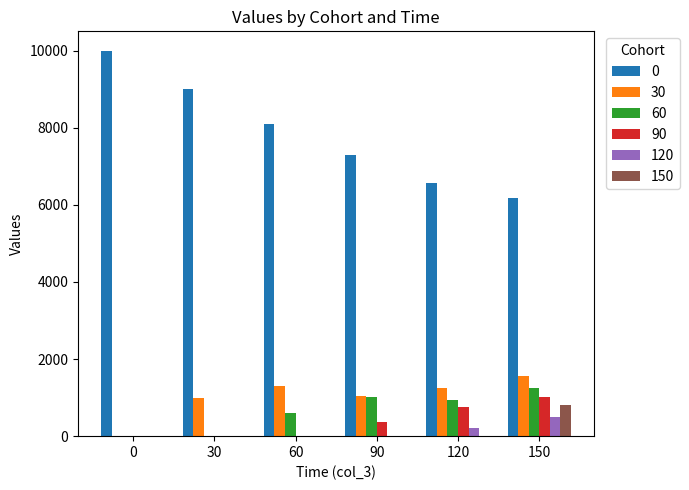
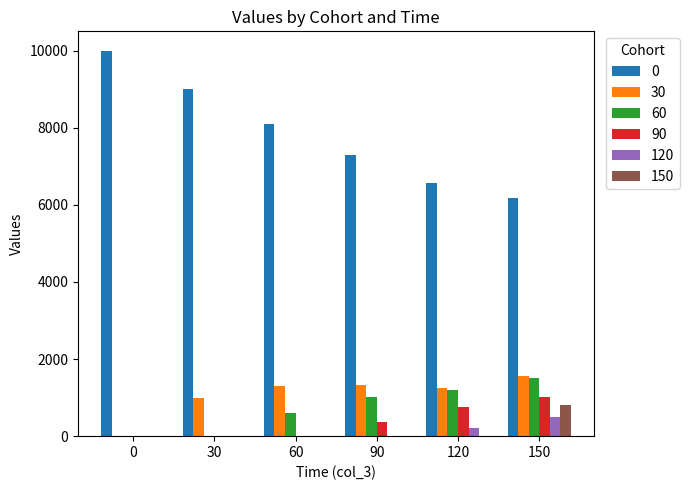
  {
    "0": {
      "0": 10000,
      "30": 9000,
      "60": 8100,
      "90": 7300,
      "120": 6600,
      "150": 6200
    },
    "30": {
      "0": 0,
      "30": 1000,
      "60": 1300,
-     "90": 1000,
+     "90": 1300,
      "120": 1300,
      "150": 1500
    },
    "60": {
      "0": 0,
      "30": 0,
      "60": 600,
      "90": 1000,
-     "120": 900,
-     "150": 1200
+     "120": 1200,
+     "150": 1500
    },
    "90": {
      "0": 0,
      "30": 0,
      "60": 0,
      "90": 400,
      "120": 800,
      "150": 1000
    },
    "120": {
      "0": 0,
      "30": 0,
      "60": 0,
      "90": 0,
      "120": 200,
      "150": 500
    },
    "150": {
      "0": 0,
      "30": 0,
      "60": 0,
      "90": 0,
      "120": 0,
      "150": 800
    }
  }
